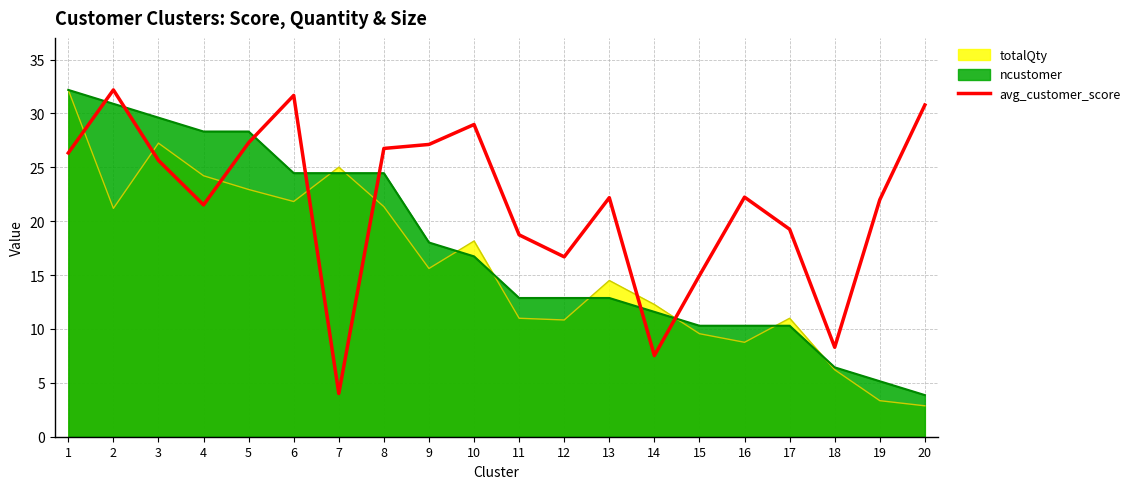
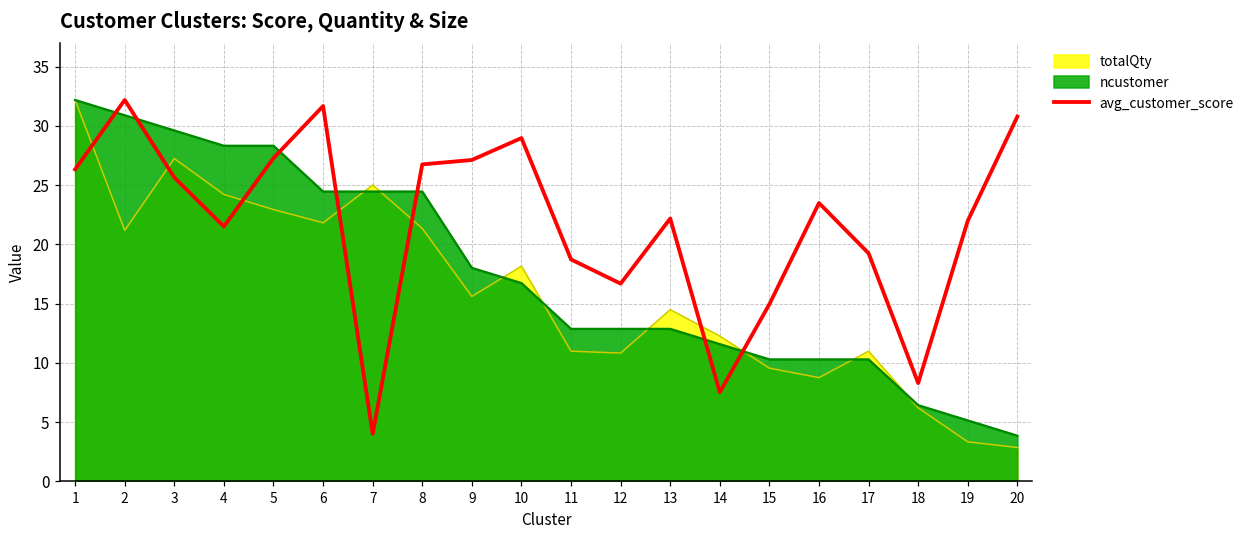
  {
    "totalQty": {
      "2": 21.2,
      "3": 27.2,
      "4": 24.2,
      "5": 22.9,
      "6": 21.8,
      "7": 25.0,
      "8": 21.3,
      "9": 15.6,
      "10": 18.2,
      "11": 11.0,
      "12": 10.8,
      "13": 14.5,
      "14": 12.3,
      "15": 9.6,
      "16": 8.8,
      "17": 11.0,
      "19": 3.3,
      "20": 2.9
    },
    "ncustomer": {
      "2": 30.9,
      "3": 29.6,
      "4": 28.3,
      "5": 28.3,
      "6": 24.5,
      "7": 24.5,
      "8": 24.5,
      "9": 18.0,
      "10": 16.7,
      "11": 12.9,
      "12": 12.9,
      "13": 12.9,
      "14": 11.6,
      "15": 10.3,
      "16": 10.3,
      "17": 10.3,
      "19": 5.1,
      "20": 3.9
    },
    "avg_customer_score": {
      "1": 26.3,
      "2": 32.2,
      "3": 25.6,
      "4": 21.5,
      "5": 27.3,
      "6": 31.7,
      "7": 4.0,
      "8": 26.8,
      "9": 27.1,
      "10": 29.0,
      "11": 18.7,
      "12": 16.7,
      "13": 22.2,
      "14": 7.5,
      "15": 15.0,
-     "16": 22.2,
+     "16": 23.5,
      "17": 19.3,
      "18": 8.3,
      "19": 22.0,
      "20": 30.8
    }
  }
